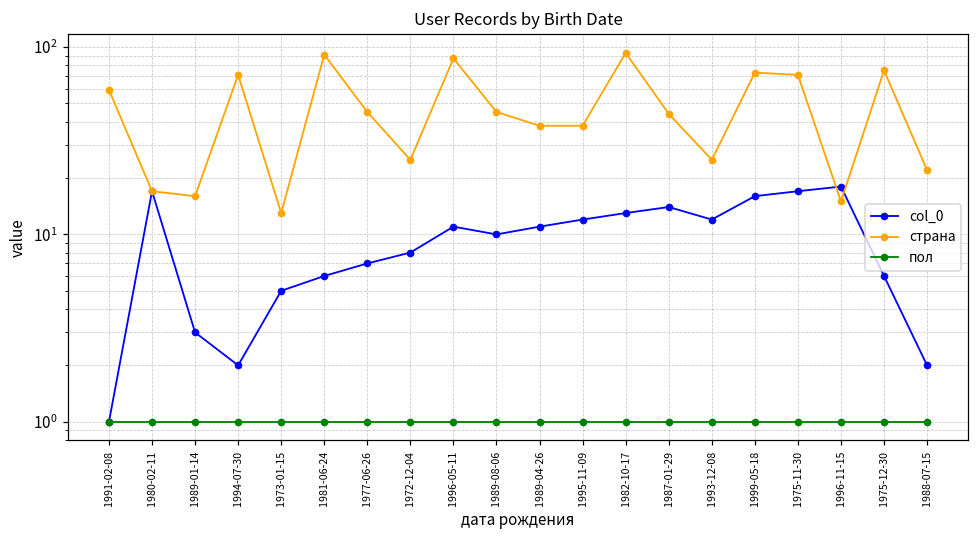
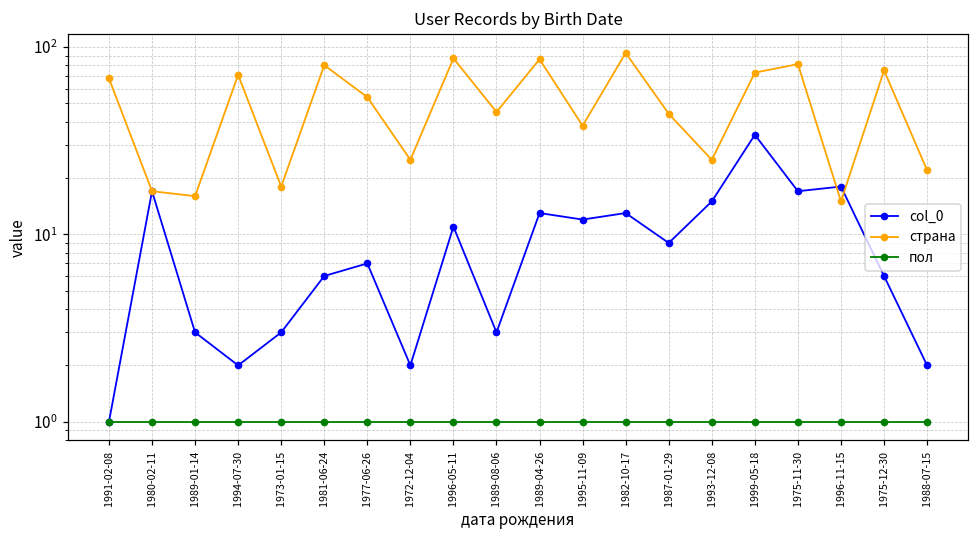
  {
    "col_0": {
      "1989-01-14": 3,
      "1994-07-30": 2,
-     "1973-01-15": 5,
+     "1973-01-15": 3,
      "1981-06-24": 6,
      "1977-06-26": 7,
-     "1972-12-04": 8,
+     "1972-12-04": 2,
      "1996-05-11": 11,
-     "1989-08-06": 10,
-     "1989-04-26": 11,
+     "1989-08-06": 3,
+     "1989-04-26": 13,
      "1995-11-09": 12,
      "1982-10-17": 13,
-     "1987-01-29": 14,
-     "1993-12-08": 12,
-     "1999-05-18": 16,
+     "1987-01-29": 9,
+     "1993-12-08": 15,
+     "1999-05-18": 34,
      "1975-11-30": 17,
      "1996-11-15": 18,
      "1975-12-30": 6,
      "1988-07-15": 2
    },
    "страна": {
-     "1991-02-08": 59,
+     "1991-02-08": 68,
      "1989-01-14": 16,
      "1994-07-30": 71,
-     "1973-01-15": 13,
-     "1981-06-24": 90,
-     "1977-06-26": 45,
+     "1973-01-15": 18,
+     "1981-06-24": 80,
+     "1977-06-26": 54,
      "1972-12-04": 25,
      "1996-05-11": 90,
      "1989-08-06": 45,
-     "1989-04-26": 38,
+     "1989-04-26": 90,
      "1995-11-09": 38,
      "1982-10-17": 90,
      "1987-01-29": 44,
      "1993-12-08": 25,
      "1999-05-18": 73,
-     "1975-11-30": 71,
+     "1975-11-30": 80,
      "1996-11-15": 15,
      "1975-12-30": 80,
      "1988-07-15": 22
    },
    "пол": {
      "1980-02-11": 1,
      "1989-01-14": 1,
      "1994-07-30": 1,
      "1973-01-15": 1,
      "1981-06-24": 1,
      "1977-06-26": 1,
      "1972-12-04": 1,
      "1996-05-11": 1,
      "1989-08-06": 1,
      "1989-04-26": 1,
      "1995-11-09": 1,
      "1982-10-17": 1,
      "1987-01-29": 1,
      "1993-12-08": 1,
      "1999-05-18": 1,
      "1975-11-30": 1,
      "1996-11-15": 1,
      "1975-12-30": 1,
      "1988-07-15": 1
    }
  }
